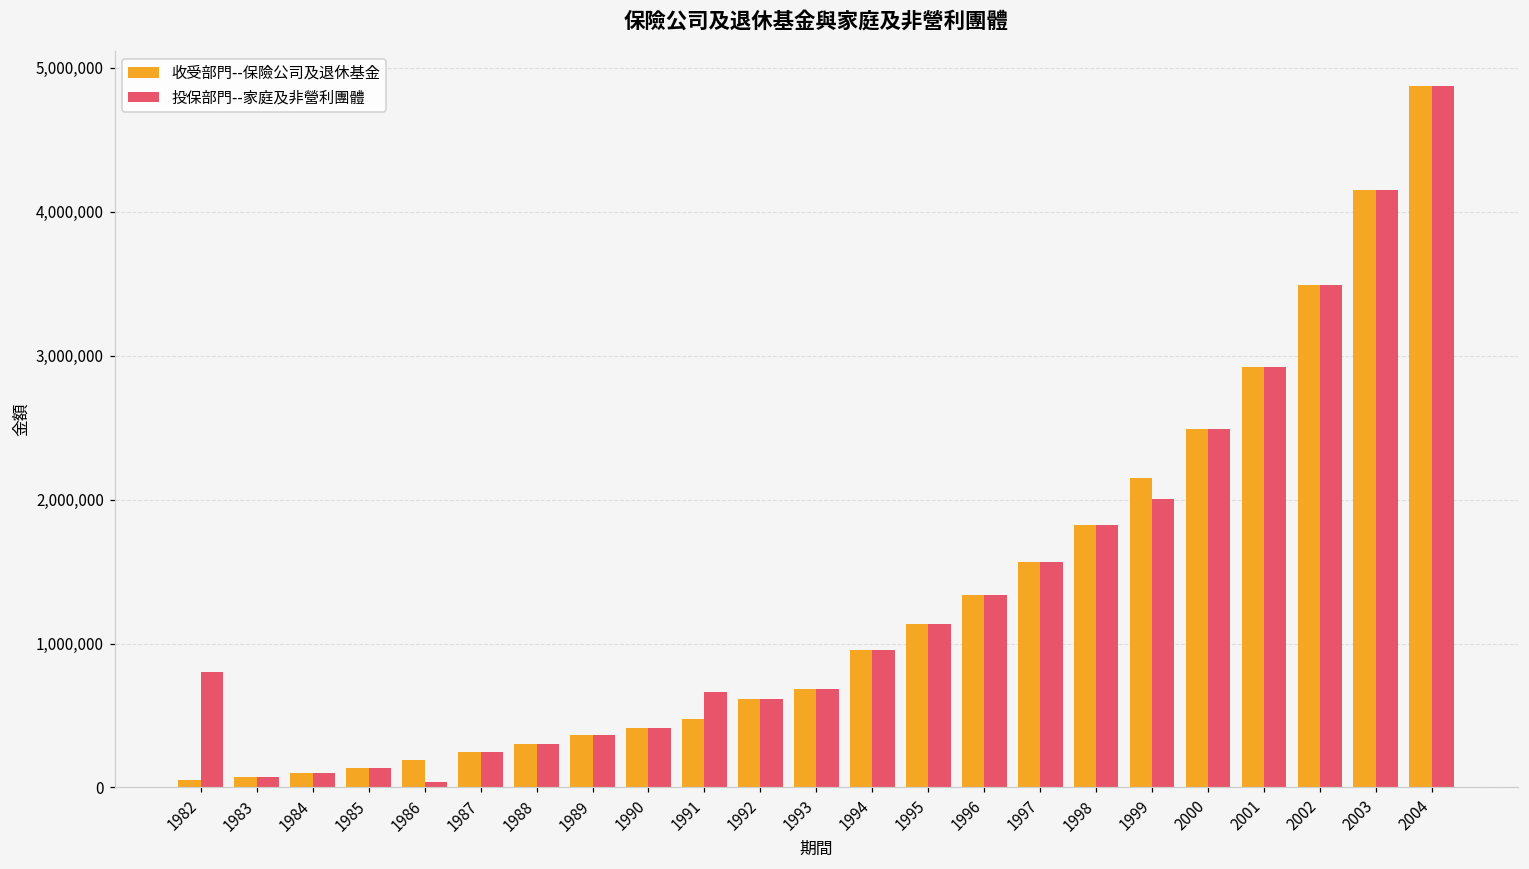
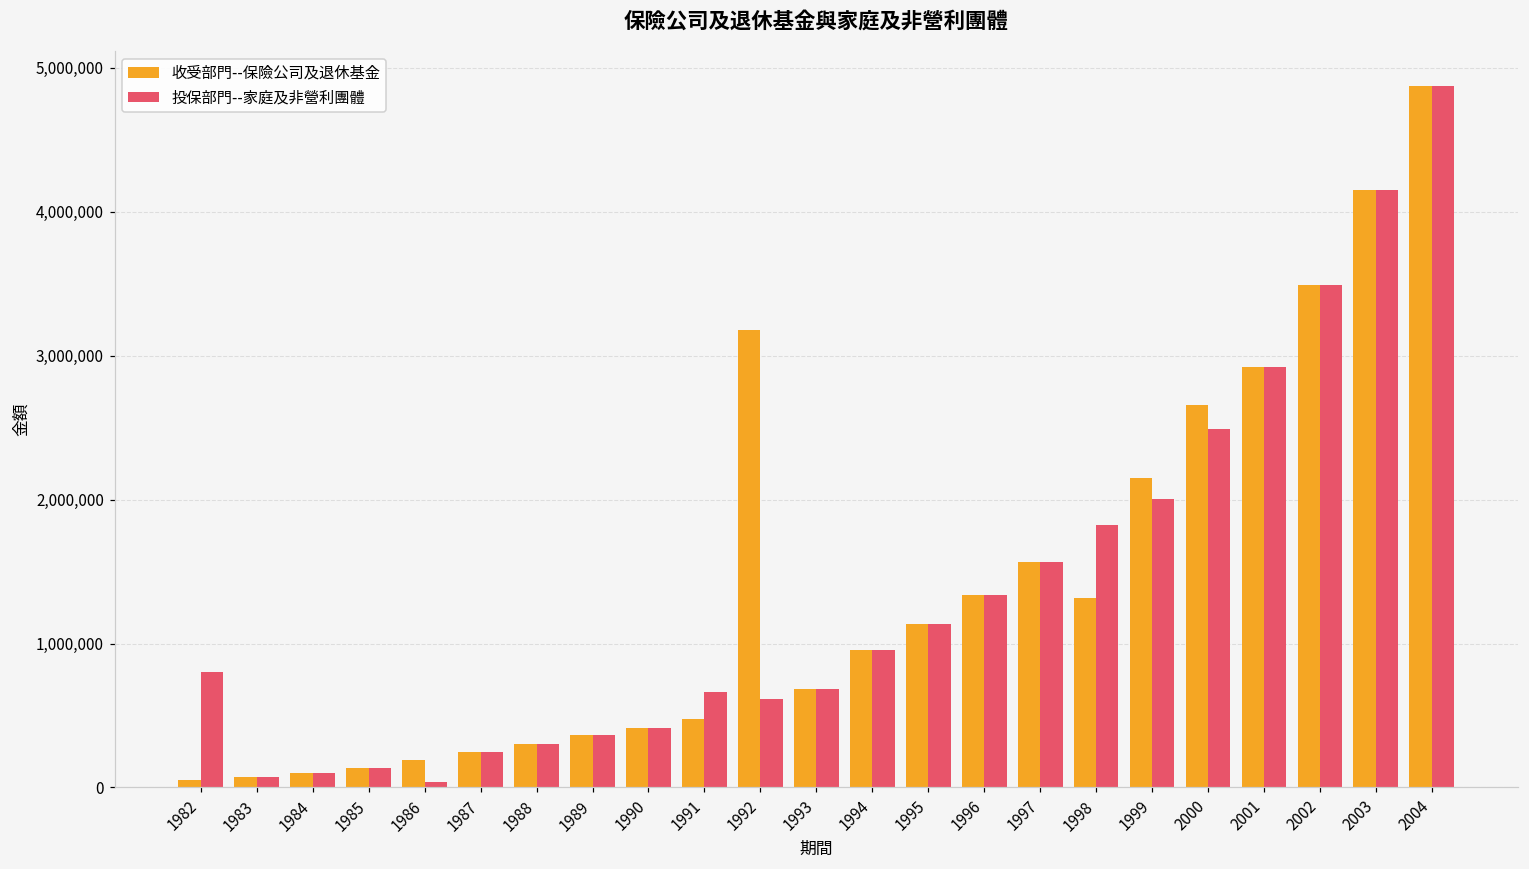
  {
    "收受部門--保險公司及退休基金": {
      "1982": "50,000",
      "1983": "70,000",
      "1984": "100,000",
      "1985": "140,000",
      "1986": "190,000",
      "1987": "250,000",
      "1988": "300,000",
      "1989": "370,000",
      "1990": "410,000",
      "1991": "480,000",
-     "1992": "620,000",
+     "1992": "3,180,000",
      "1993": "690,000",
      "1994": "950,000",
      "1995": "1,140,000",
      "1996": "1,340,000",
      "1997": "1,570,000",
-     "1998": "1,830,000",
+     "1998": "1,310,000",
      "1999": "2,150,000",
-     "2000": "2,490,000",
+     "2000": "2,660,000",
      "2001": "2,920,000",
      "2002": "3,490,000",
      "2003": "4,150,000",
      "2004": "4,870,000"
    },
    "投保部門--家庭及非營利團體": {
      "1982": "800,000",
      "1983": "70,000",
      "1984": "100,000",
      "1985": "140,000",
      "1986": "40,000",
      "1987": "250,000",
      "1988": "300,000",
      "1989": "370,000",
      "1990": "410,000",
      "1991": "660,000",
      "1992": "620,000",
      "1993": "690,000",
      "1994": "950,000",
      "1995": "1,140,000",
      "1996": "1,340,000",
      "1997": "1,570,000",
      "1998": "1,830,000",
      "1999": "2,000,000",
      "2000": "2,490,000",
      "2001": "2,920,000",
      "2002": "3,490,000",
      "2003": "4,150,000",
      "2004": "4,870,000"
    }
  }
